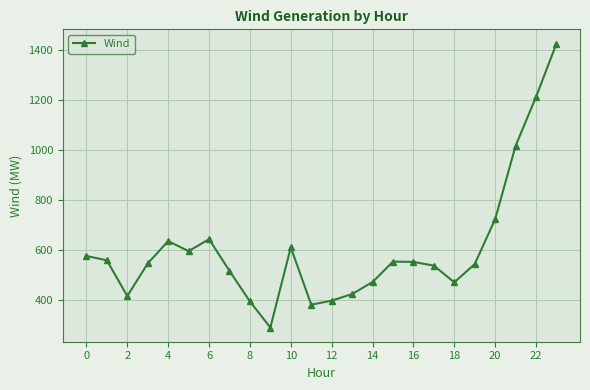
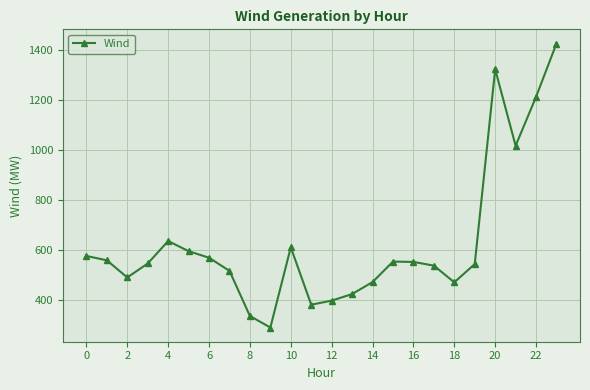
  {
    "0": 580,
-   "2": 420,
+   "2": 490,
    "4": 640,
-   "6": 640,
-   "8": 400,
+   "6": 570,
+   "8": 340,
    "10": 610,
    "12": 400,
    "14": 470,
    "16": 550,
    "18": 470,
-   "20": 730,
+   "20": 1320,
    "22": 1210
  }
